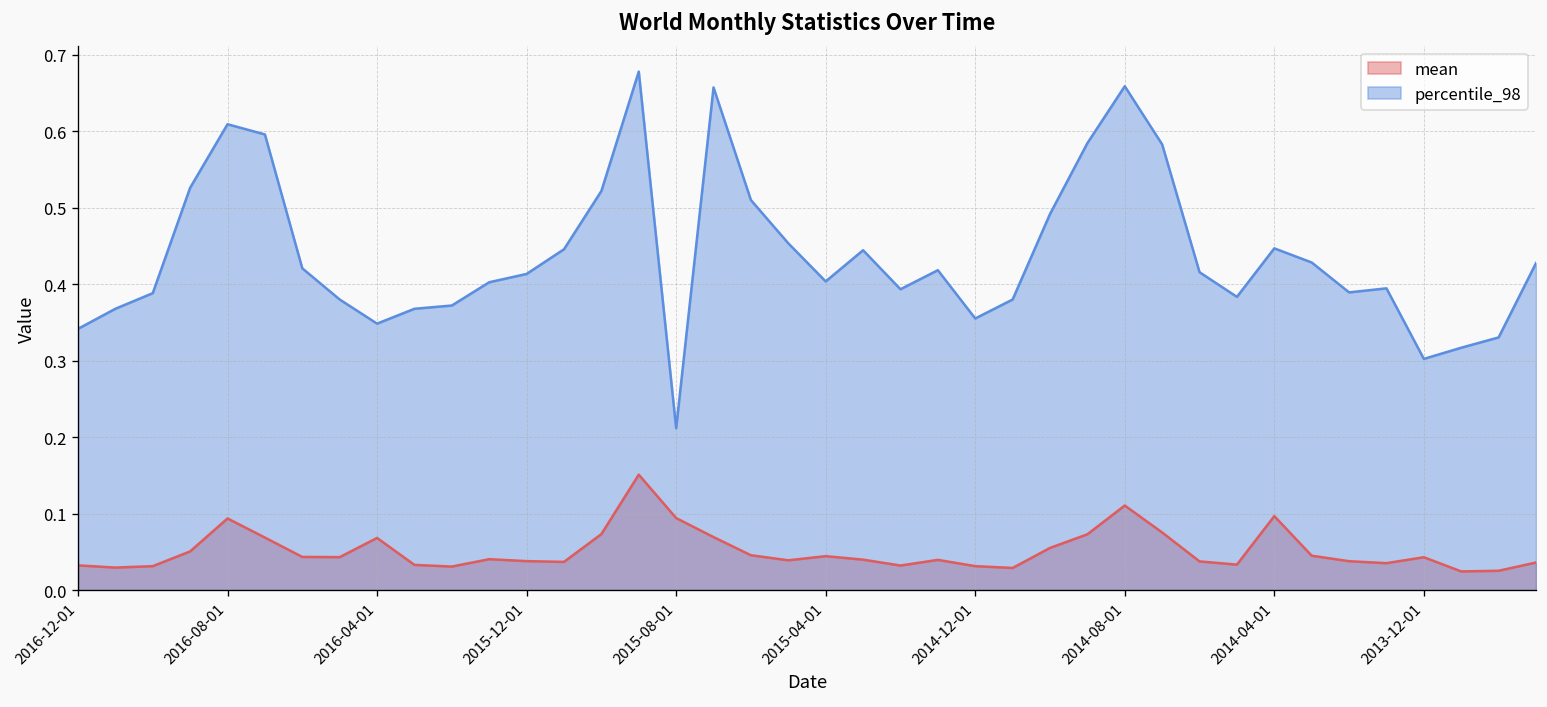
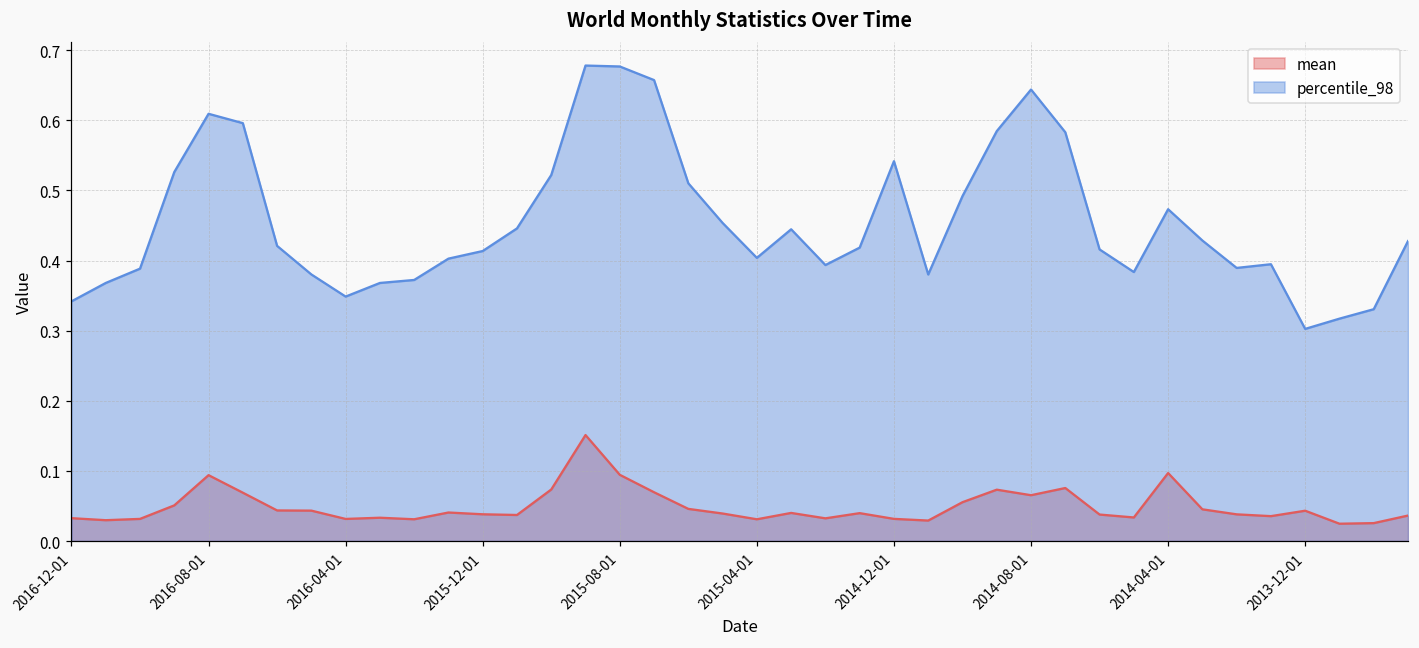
  {
    "mean": {
      "2016-12-01": 0.03,
      "2016-08-01": 0.09,
-     "2016-04-01": 0.07,
+     "2016-04-01": 0.03,
      "2015-12-01": 0.04,
      "2015-08-01": 0.09,
-     "2015-04-01": 0.04,
+     "2015-04-01": 0.03,
      "2014-12-01": 0.03,
-     "2014-08-01": 0.11,
+     "2014-08-01": 0.07,
      "2014-04-01": 0.10,
      "2013-12-01": 0.04
    },
    "percentile_98": {
      "2016-12-01": 0.34,
      "2016-08-01": 0.61,
      "2016-04-01": 0.35,
      "2015-12-01": 0.41,
-     "2015-08-01": 0.21,
+     "2015-08-01": 0.68,
      "2015-04-01": 0.40,
-     "2014-12-01": 0.36,
-     "2014-08-01": 0.66,
-     "2014-04-01": 0.45,
+     "2014-12-01": 0.54,
+     "2014-08-01": 0.64,
+     "2014-04-01": 0.47,
      "2013-12-01": 0.30
    }
  }
